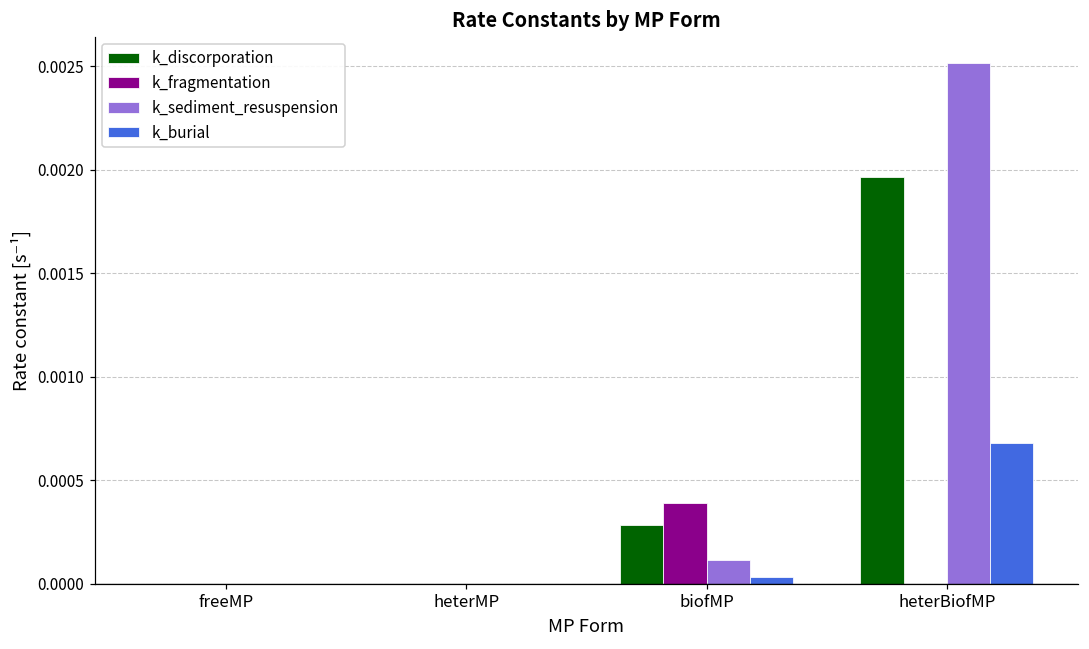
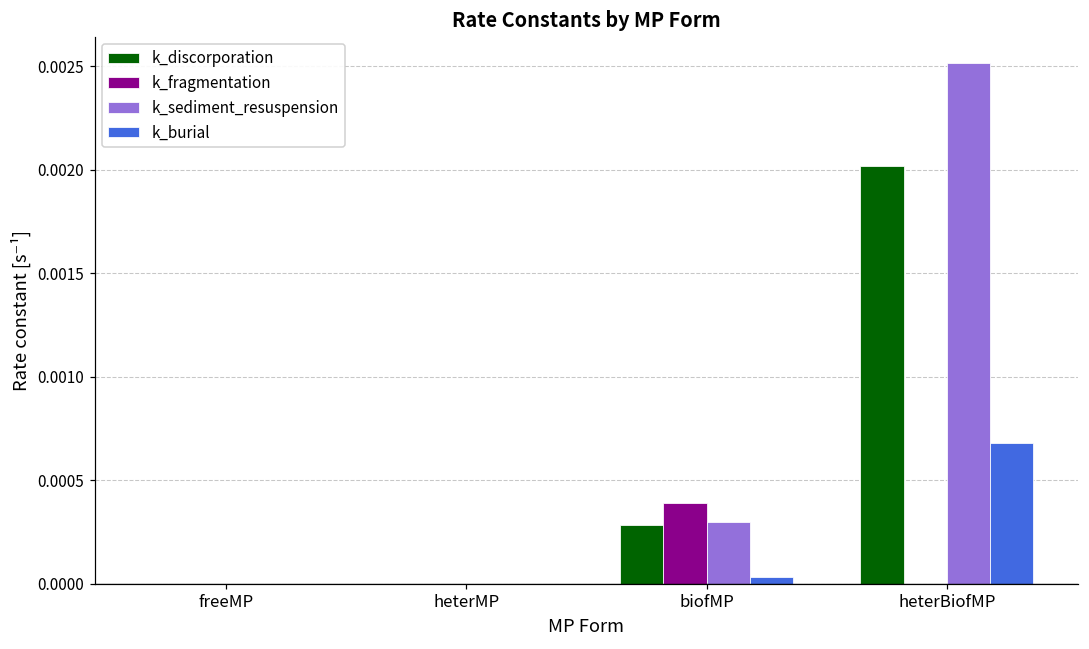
  {
    "k_discorporation": {
      "freeMP": 0.00000,
      "biofMP": 0.00028,
-     "heterBiofMP": 0.00197
+     "heterBiofMP": 0.00202
    },
    "k_fragmentation": {
      "freeMP": 0.00000,
      "heterMP": 0.00000,
      "biofMP": 0.00039,
      "heterBiofMP": 0.00000
    },
    "k_sediment_resuspension": {
      "freeMP": 0.00000,
-     "biofMP": 0.00011,
+     "biofMP": 0.00030,
      "heterBiofMP": 0.00252
    },
    "k_burial": {
      "freeMP": 0.00000,
      "biofMP": 0.00003,
      "heterBiofMP": 0.00068
    }
  }
